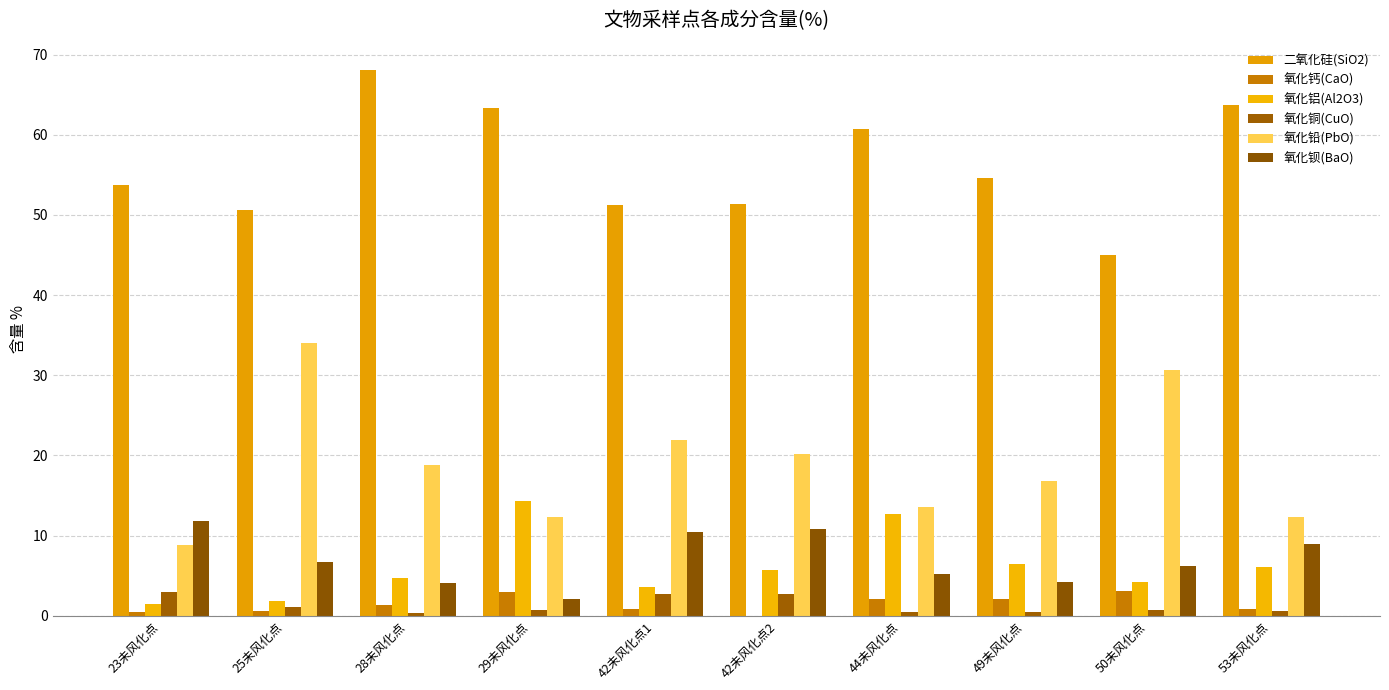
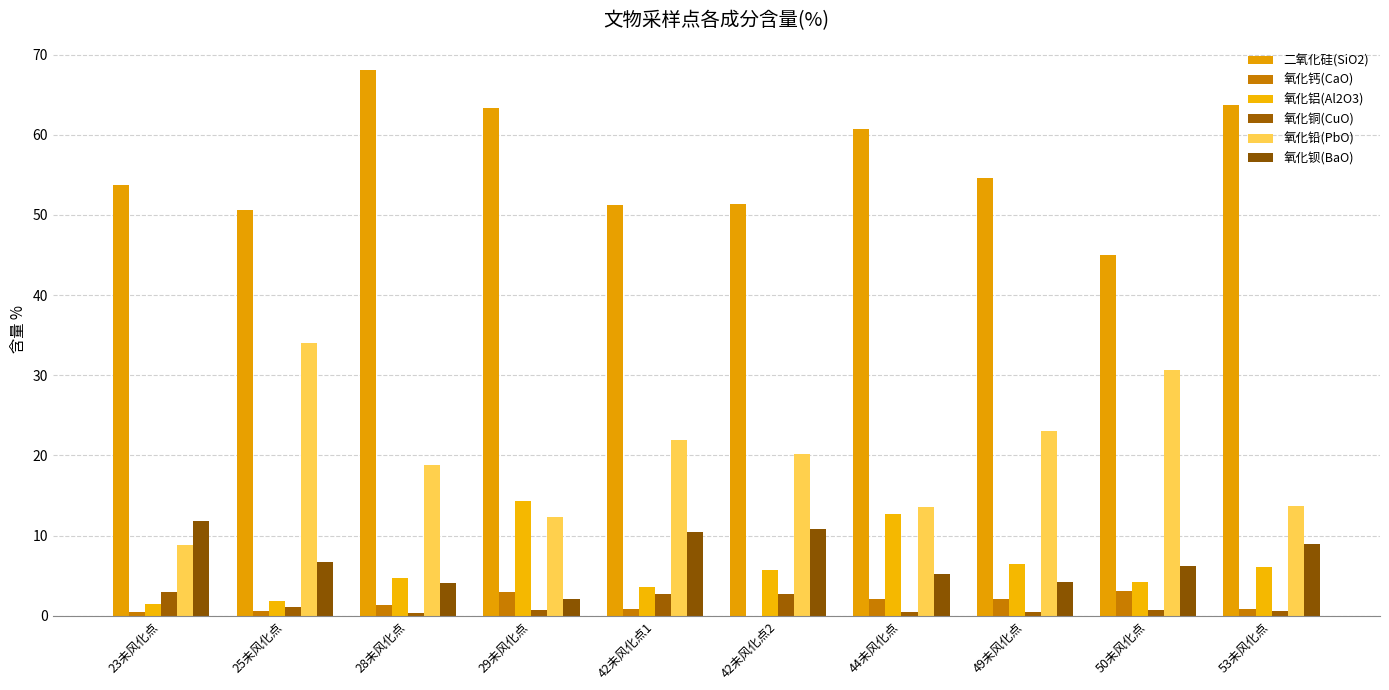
  {
    "氧化铅(PbO)": {
      "23未风化点": 9,
      "25未风化点": 34,
      "28未风化点": 19,
      "29未风化点": 12,
      "42未风化点1": 22,
      "42未风化点2": 20,
      "44未风化点": 14,
-     "49未风化点": 17,
+     "49未风化点": 23,
      "50未风化点": 31,
-     "53未风化点": 12
+     "53未风化点": 14
    }
  }
